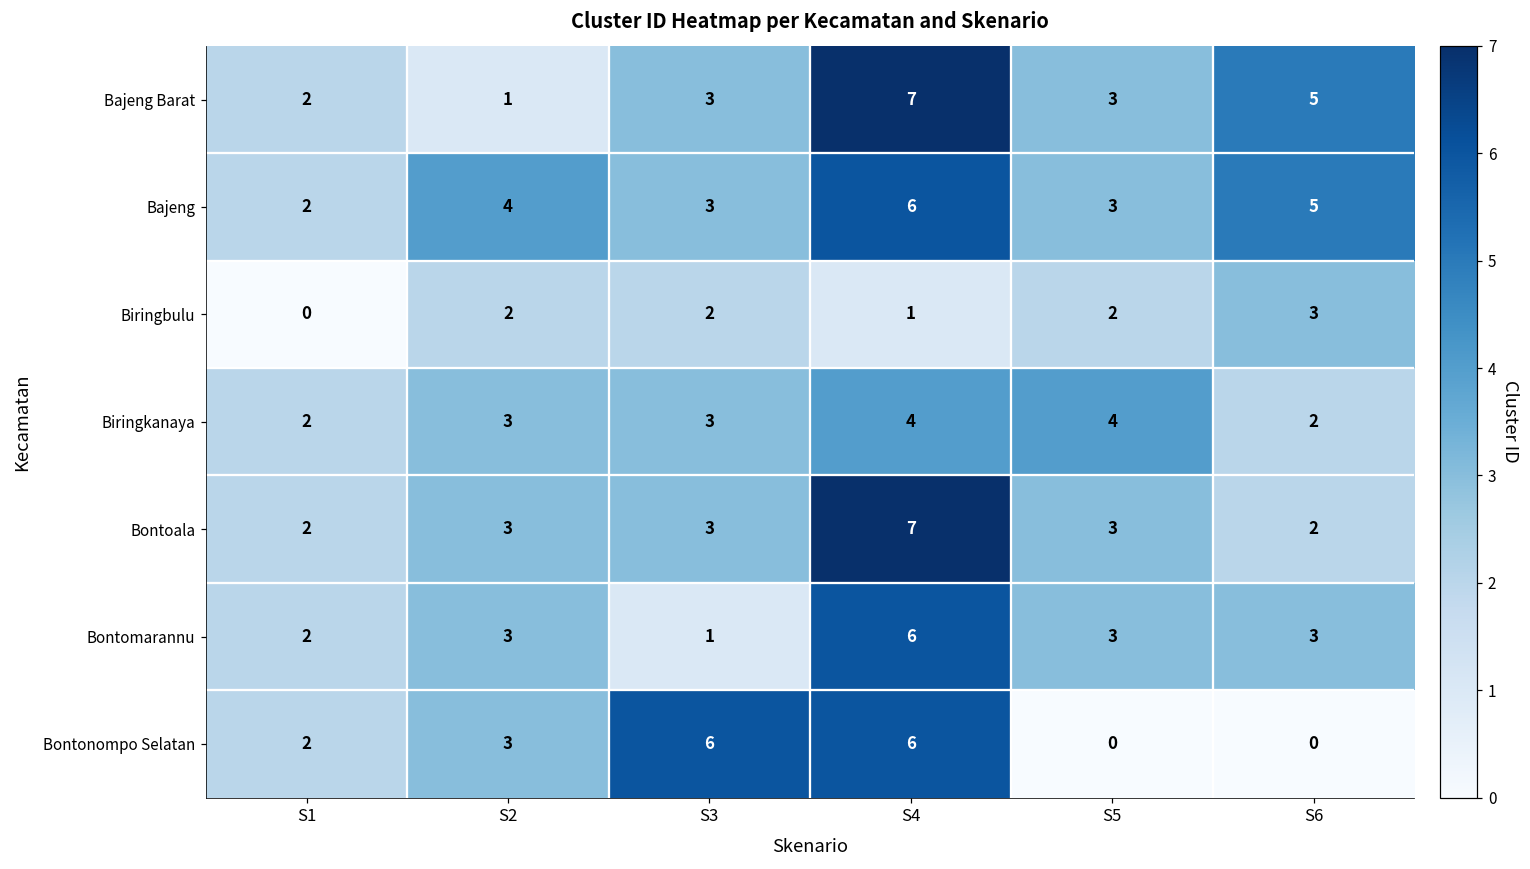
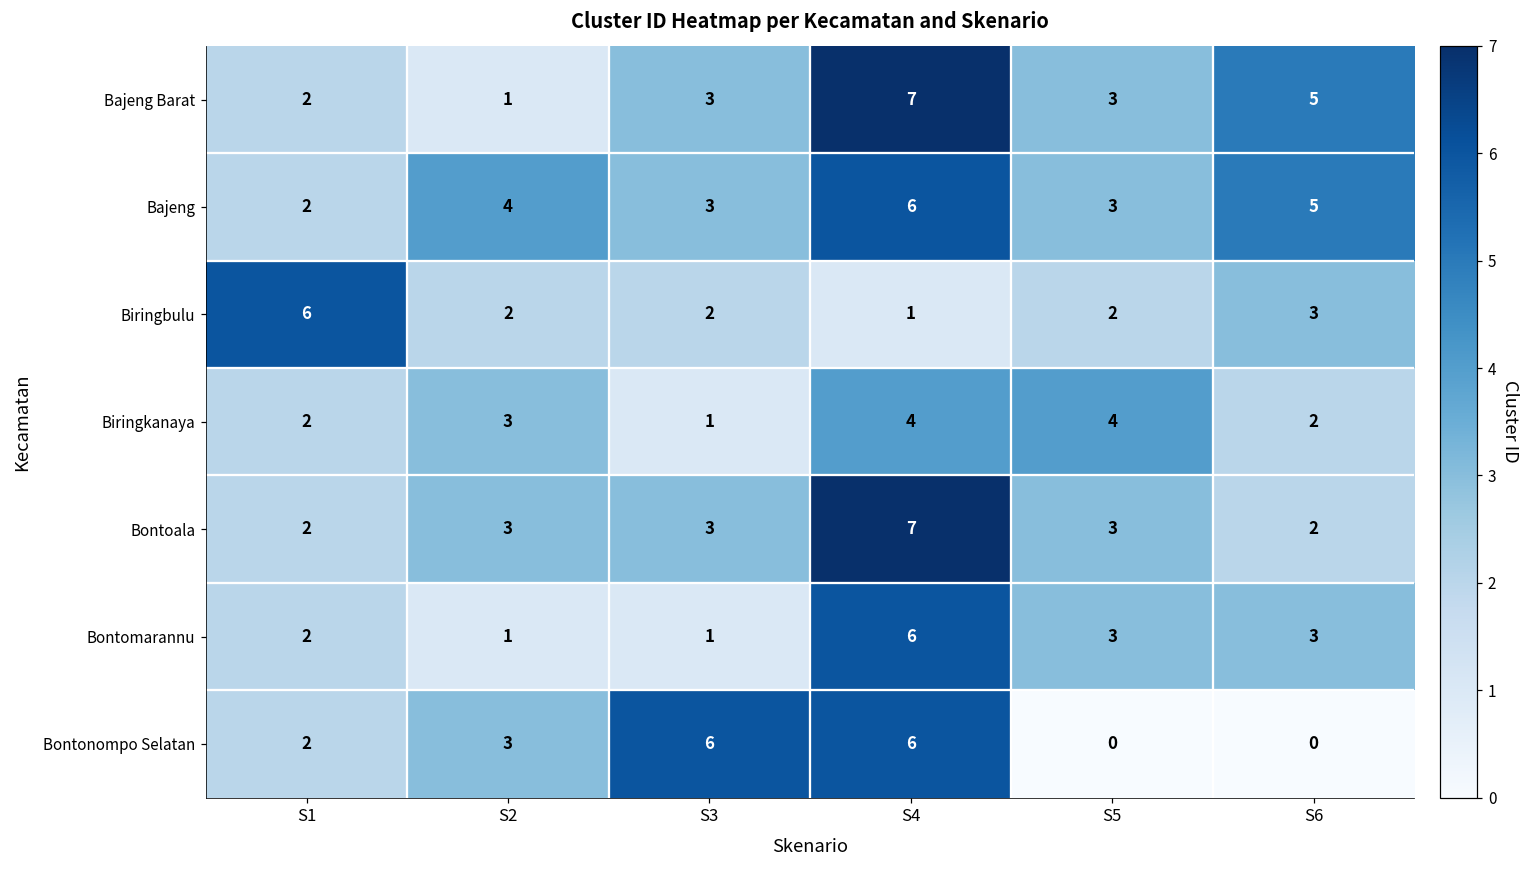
  {
    "Bajeng Barat": {
      "S1": 2,
      "S2": 1,
      "S3": 3,
      "S4": 7,
      "S5": 3,
      "S6": 5
    },
    "Bajeng": {
      "S1": 2,
      "S2": 4,
      "S3": 3,
      "S4": 6,
      "S5": 3,
      "S6": 5
    },
    "Biringbulu": {
-     "S1": 0,
+     "S1": 6,
      "S2": 2,
      "S3": 2,
      "S4": 1,
      "S5": 2,
      "S6": 3
    },
    "Biringkanaya": {
      "S1": 2,
      "S2": 3,
-     "S3": 3,
+     "S3": 1,
      "S4": 4,
      "S5": 4,
      "S6": 2
    },
    "Bontoala": {
      "S1": 2,
      "S2": 3,
      "S3": 3,
      "S4": 7,
      "S5": 3,
      "S6": 2
    },
    "Bontomarannu": {
      "S1": 2,
-     "S2": 3,
+     "S2": 1,
      "S3": 1,
      "S4": 6,
      "S5": 3,
      "S6": 3
    },
    "Bontonompo Selatan": {
      "S1": 2,
      "S2": 3,
      "S3": 6,
      "S4": 6,
      "S5": 0,
      "S6": 0
    }
  }
